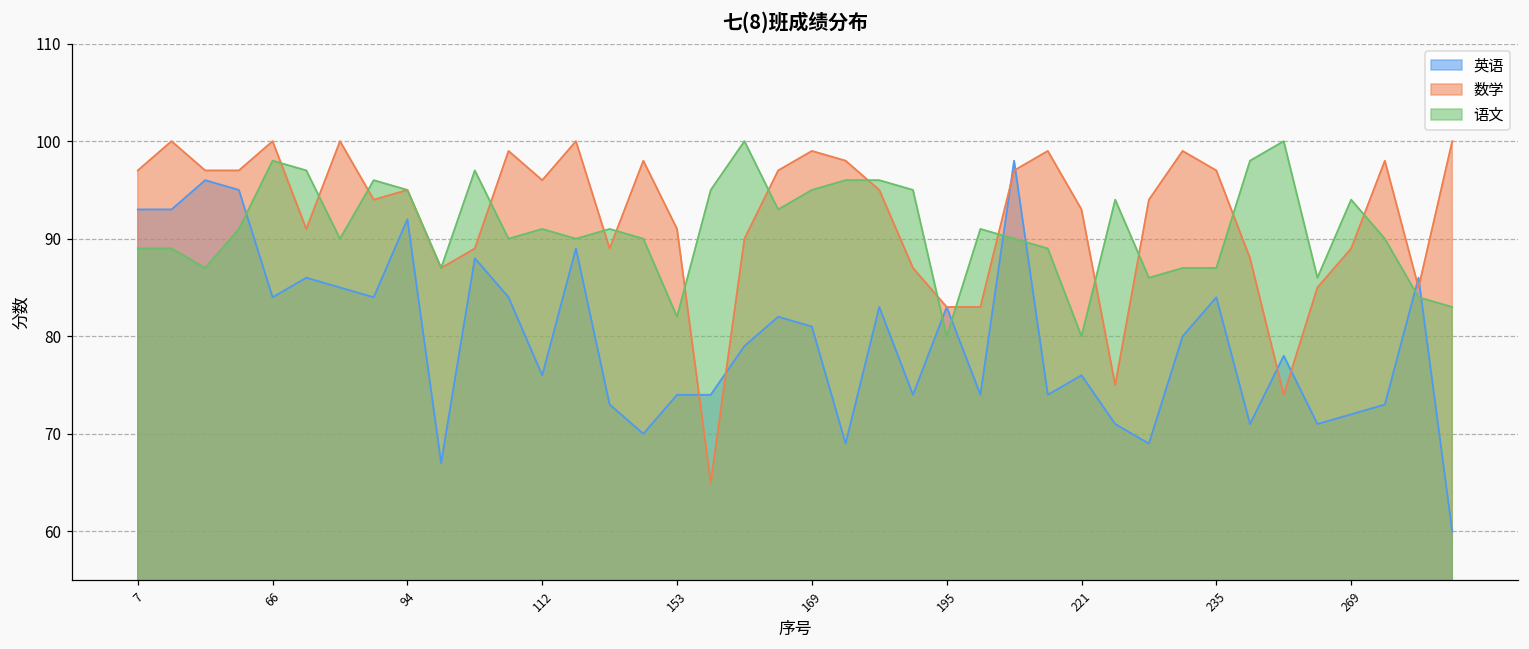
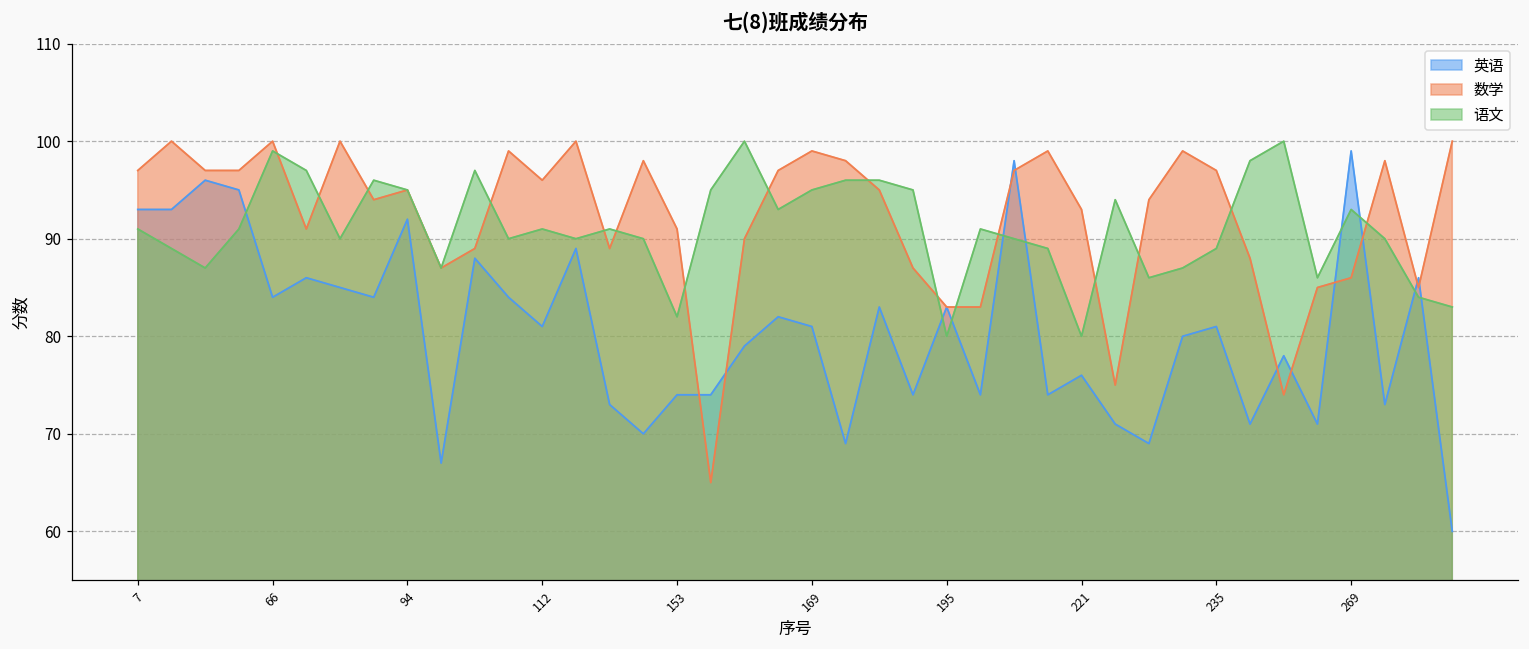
  {
    "英语": {
      "7": 93,
      "66": 84,
      "94": 92,
-     "112": 76,
+     "112": 81,
      "153": 74,
      "169": 81,
      "221": 76,
-     "235": 84,
-     "269": 72
+     "235": 81,
+     "269": 99
    },
    "数学": {
      "7": 97,
      "66": 100,
      "112": 96,
      "153": 91,
      "169": 99,
      "221": 93,
      "235": 97,
-     "269": 89
+     "269": 86
    },
    "语文": {
-     "7": 89,
-     "66": 98,
+     "7": 91,
+     "66": 99,
      "112": 91,
      "153": 82,
      "169": 95,
      "195": 80,
      "221": 80,
-     "235": 87,
-     "269": 94
+     "235": 89,
+     "269": 93
    }
  }
